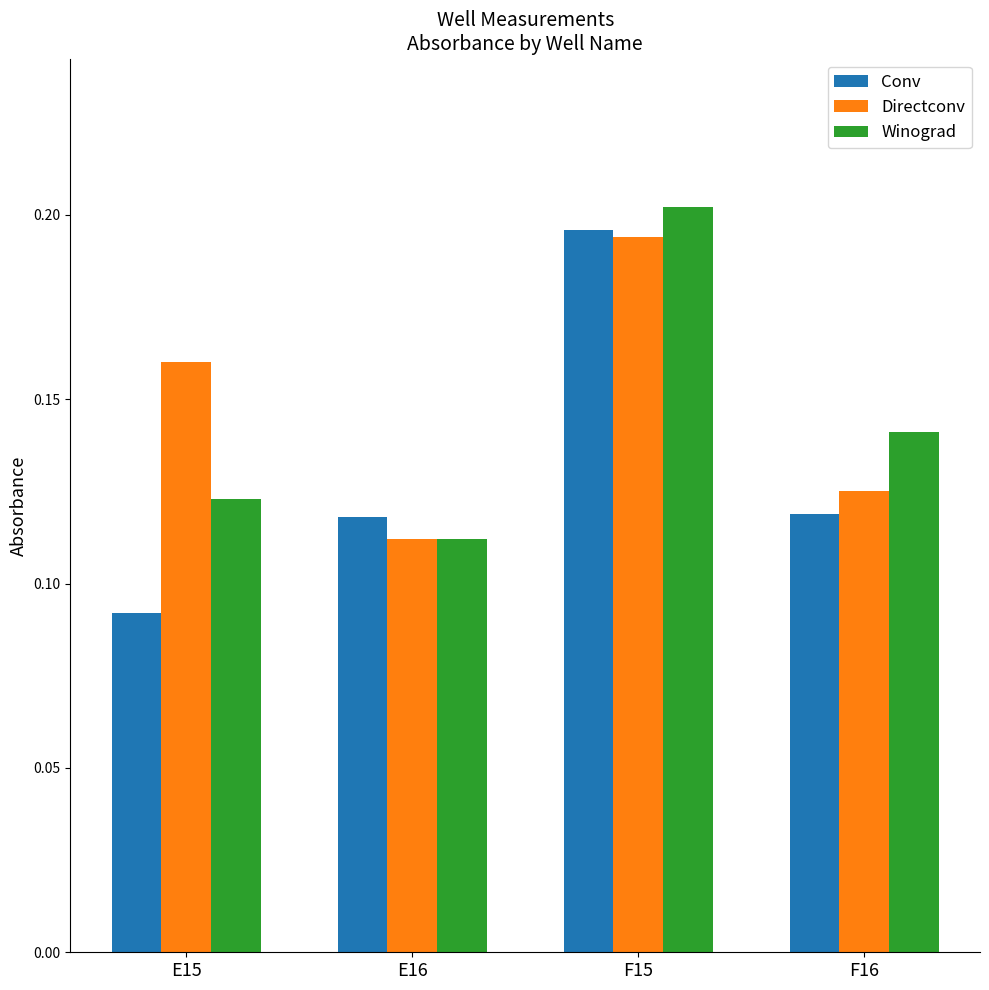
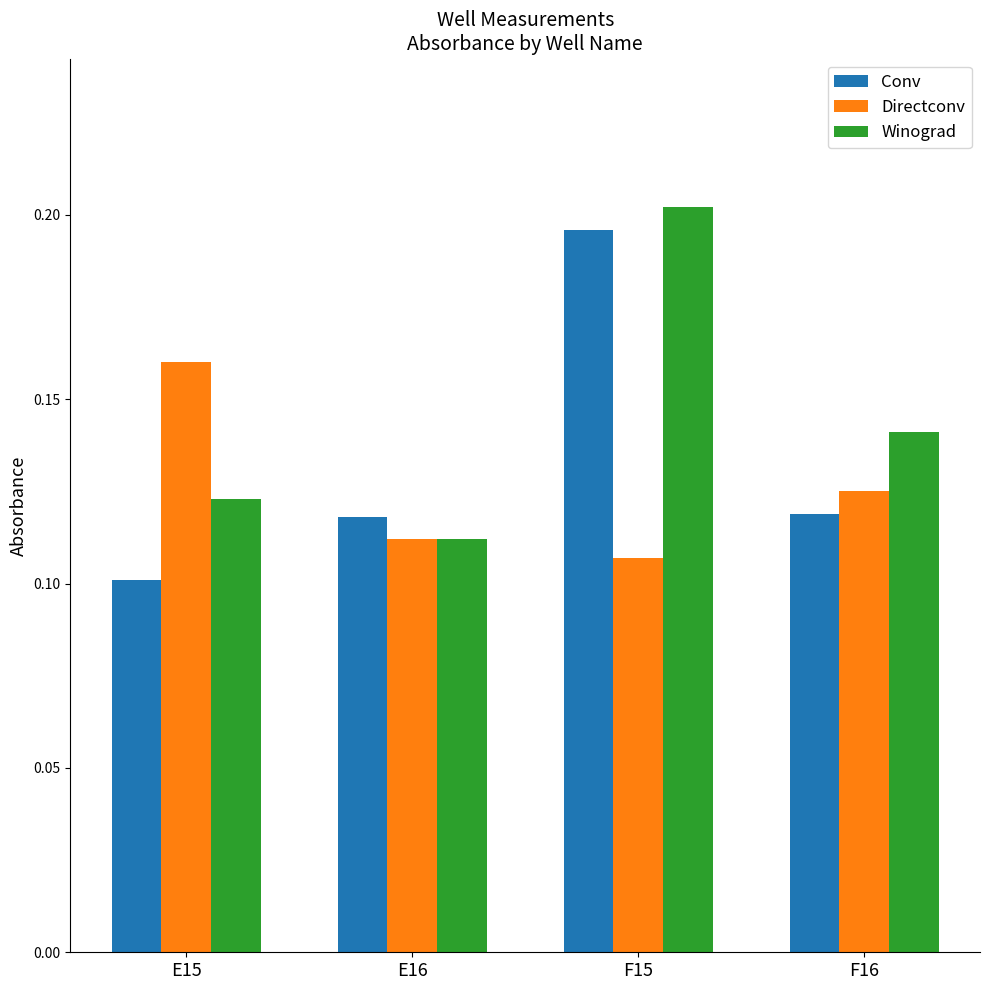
  {
    "Conv": {
-     "E15": 0.092,
+     "E15": 0.101,
      "E16": 0.118,
      "F15": 0.196,
      "F16": 0.119
    },
    "Directconv": {
      "E15": 0.160,
      "E16": 0.112,
-     "F15": 0.194,
+     "F15": 0.107,
      "F16": 0.125
    },
    "Winograd": {
      "E15": 0.123,
      "E16": 0.112,
      "F15": 0.202,
      "F16": 0.141
    }
  }
